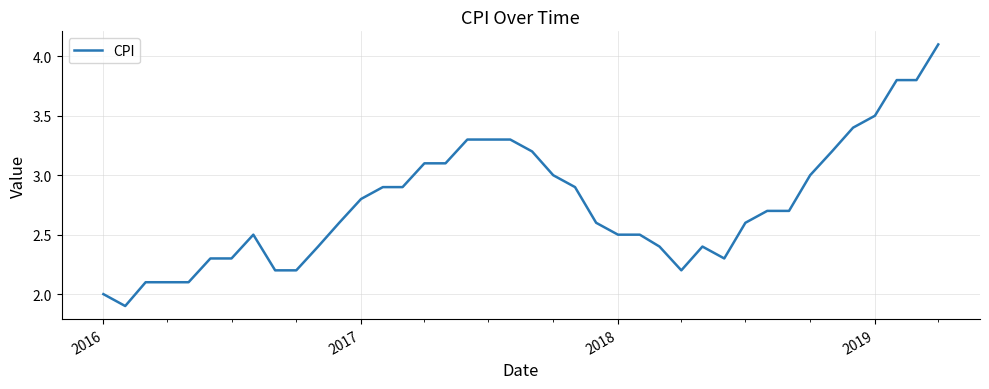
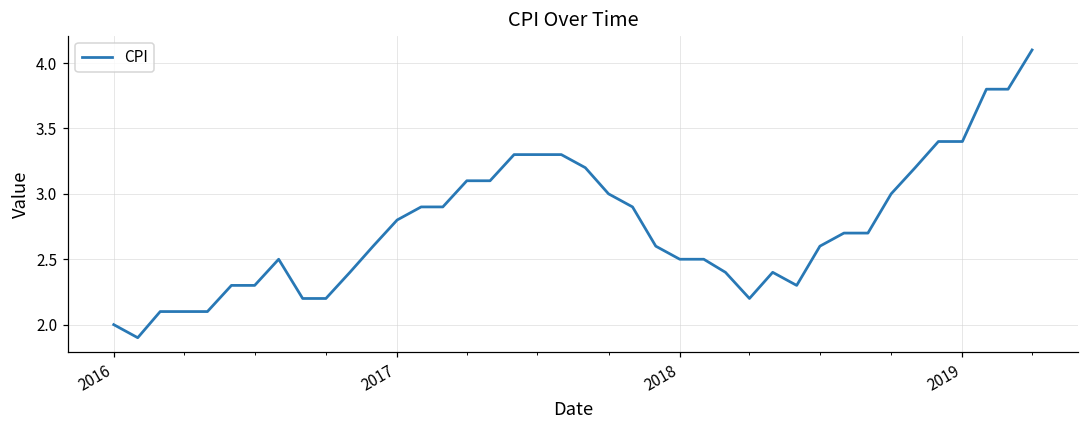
  {
    "2016": 2.0,
    "2017": 2.8,
    "2018": 2.5,
-   "2019": 3.5
+   "2019": 3.4
  }
